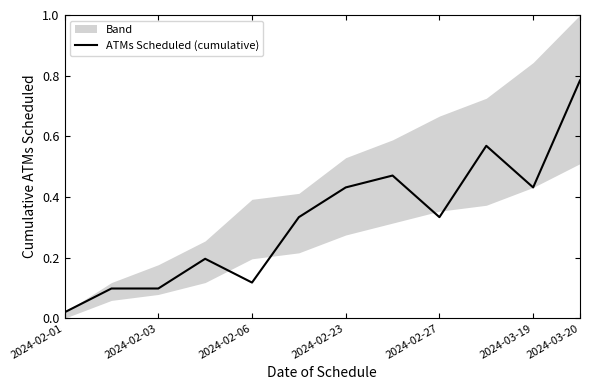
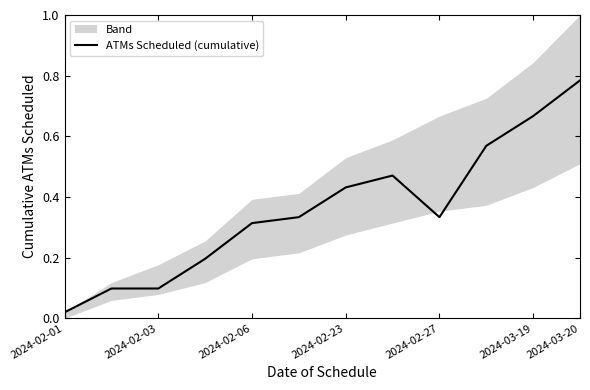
  {
    "ATMs Scheduled (cumulative)": {
      "2024-02-03": 0.10,
-     "2024-02-06": 0.12,
+     "2024-02-06": 0.31,
      "2024-02-23": 0.43,
      "2024-02-27": 0.33,
-     "2024-03-19": 0.43,
+     "2024-03-19": 0.67,
      "2024-03-20": 0.78
    }
  }
